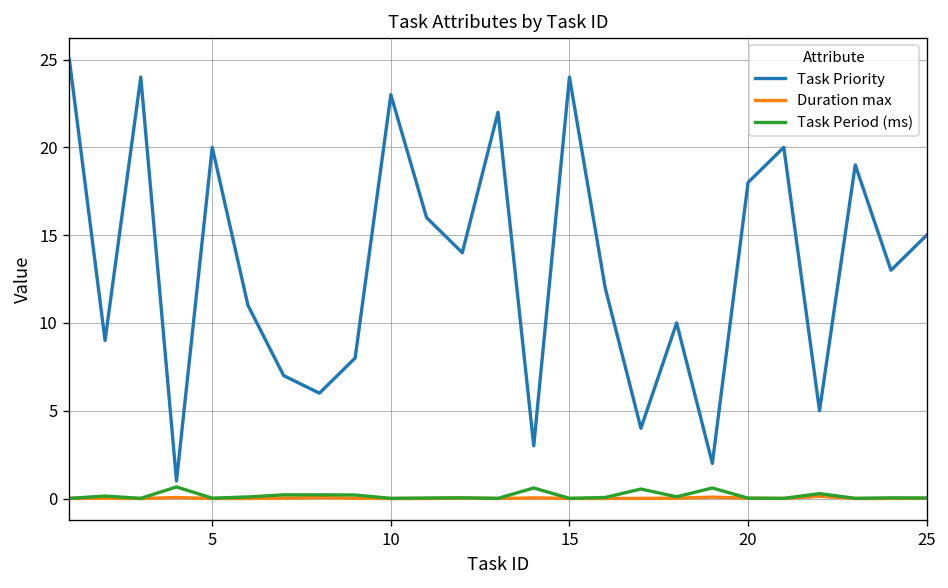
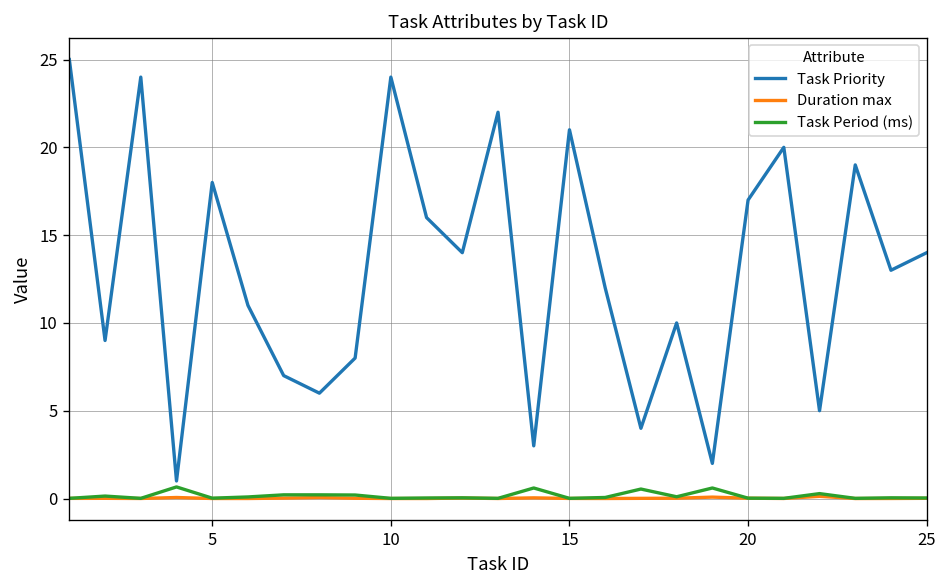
  {
    "Task Priority": {
-     "5": 20,
-     "10": 23,
-     "15": 24,
-     "20": 18,
-     "25": 15
+     "5": 18,
+     "10": 24,
+     "15": 21,
+     "20": 17,
+     "25": 14
    }
  }
